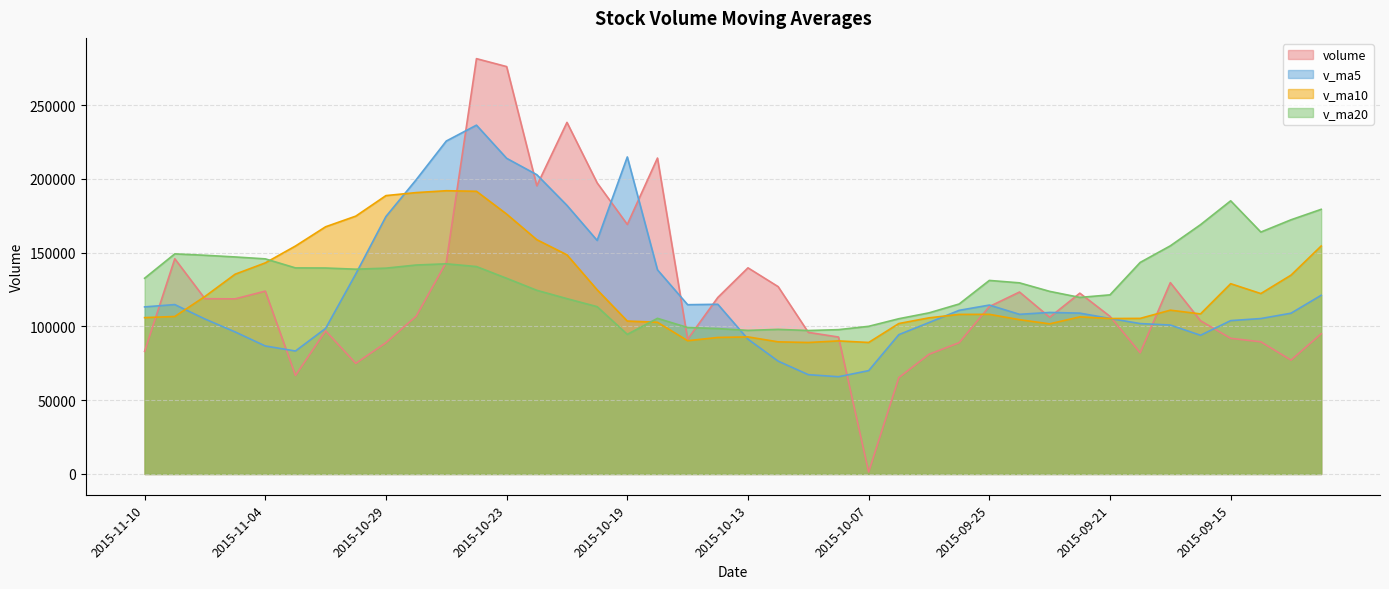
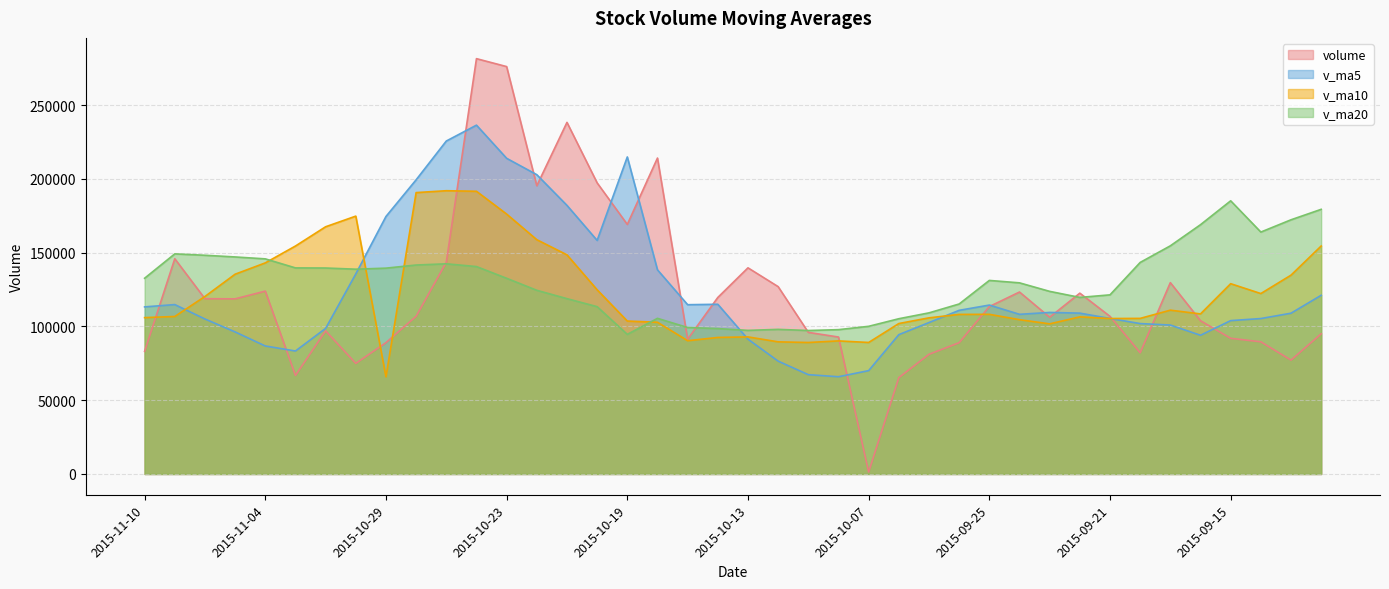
  {
    "volume": {
      "2015-11-10": 83000,
      "2015-11-04": 124000,
      "2015-10-29": 89000,
      "2015-10-23": 276000,
      "2015-10-19": 169000,
      "2015-10-13": 140000,
      "2015-10-07": 1000,
      "2015-09-15": 92000
    },
    "v_ma5": {
      "2015-11-10": 113000,
      "2015-11-04": 87000,
      "2015-10-29": 175000,
      "2015-10-23": 214000,
      "2015-10-19": 215000,
      "2015-10-07": 70000,
      "2015-09-15": 104000
    },
    "v_ma10": {
      "2015-11-10": 106000,
      "2015-11-04": 143000,
-     "2015-10-29": 189000,
+     "2015-10-29": 66000,
      "2015-10-23": 176000,
      "2015-10-19": 104000,
      "2015-10-07": 89000,
      "2015-09-25": 108000,
      "2015-09-15": 129000
    },
    "v_ma20": {
      "2015-11-10": 133000,
      "2015-11-04": 146000,
      "2015-10-29": 140000,
      "2015-10-23": 133000,
      "2015-10-19": 95000,
      "2015-10-13": 97000,
      "2015-10-07": 100000,
      "2015-09-25": 131000,
      "2015-09-21": 121000,
      "2015-09-15": 185000
    }
  }
